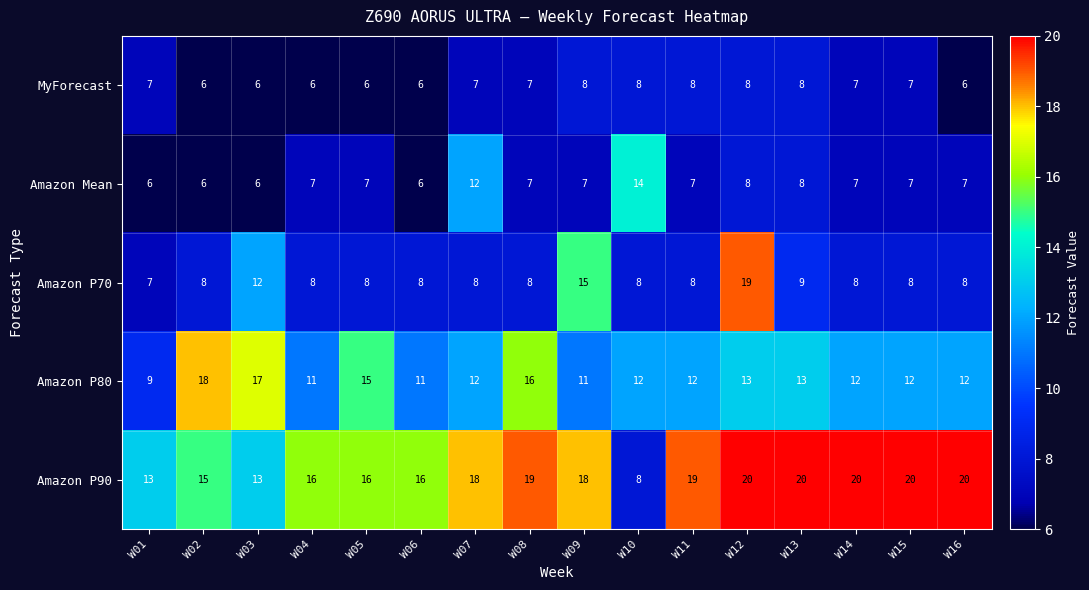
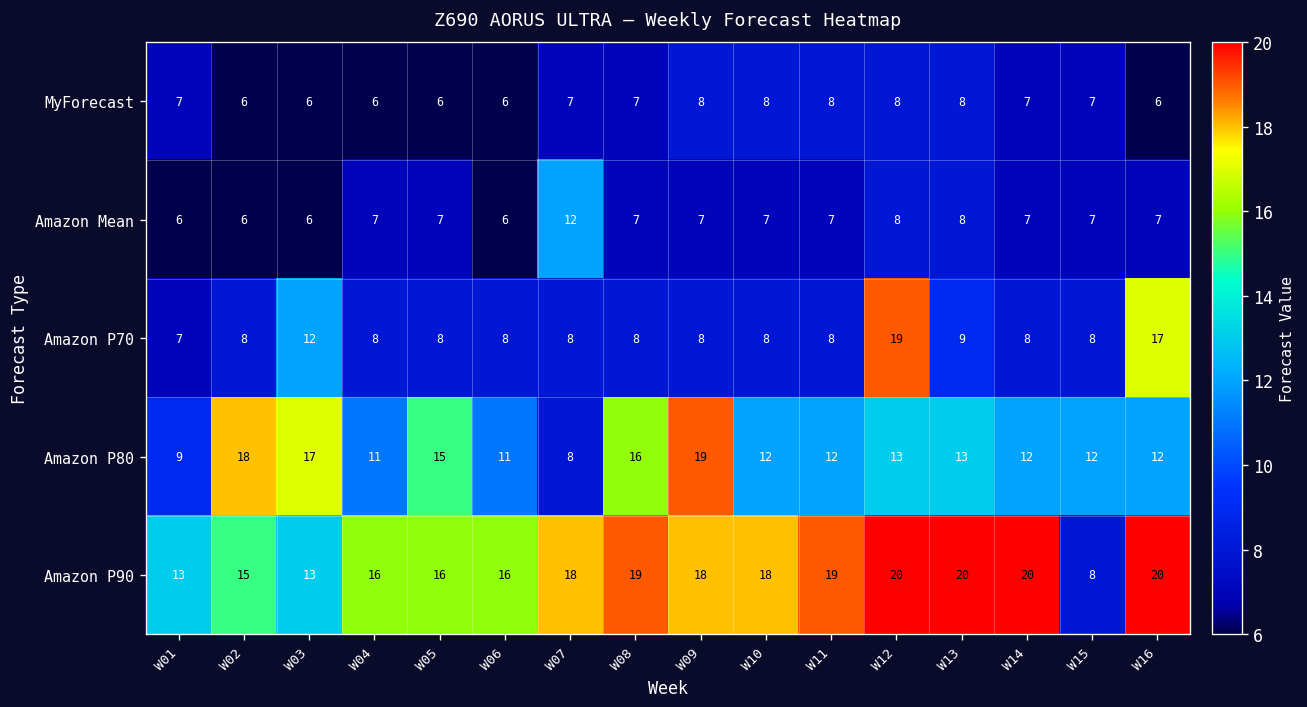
  {
    "MyForecast": {
      "W01": 7,
      "W02": 6,
      "W03": 6,
      "W04": 6,
      "W05": 6,
      "W06": 6,
      "W07": 7,
      "W08": 7,
      "W09": 8,
      "W10": 8,
      "W11": 8,
      "W12": 8,
      "W13": 8,
      "W14": 7,
      "W15": 7,
      "W16": 6
    },
    "Amazon Mean": {
      "W01": 6,
      "W02": 6,
      "W03": 6,
      "W04": 7,
      "W05": 7,
      "W06": 6,
      "W07": 12,
      "W08": 7,
      "W09": 7,
-     "W10": 14,
+     "W10": 7,
      "W11": 7,
      "W12": 8,
      "W13": 8,
      "W14": 7,
      "W15": 7,
      "W16": 7
    },
    "Amazon P70": {
      "W01": 7,
      "W02": 8,
      "W03": 12,
      "W04": 8,
      "W05": 8,
      "W06": 8,
      "W07": 8,
      "W08": 8,
-     "W09": 15,
+     "W09": 8,
      "W10": 8,
      "W11": 8,
      "W12": 19,
      "W13": 9,
      "W14": 8,
      "W15": 8,
-     "W16": 8
+     "W16": 17
    },
    "Amazon P80": {
      "W01": 9,
      "W02": 18,
      "W03": 17,
      "W04": 11,
      "W05": 15,
      "W06": 11,
-     "W07": 12,
+     "W07": 8,
      "W08": 16,
-     "W09": 11,
+     "W09": 19,
      "W10": 12,
      "W11": 12,
      "W12": 13,
      "W13": 13,
      "W14": 12,
      "W15": 12,
      "W16": 12
    },
    "Amazon P90": {
      "W01": 13,
      "W02": 15,
      "W03": 13,
      "W04": 16,
      "W05": 16,
      "W06": 16,
      "W07": 18,
      "W08": 19,
      "W09": 18,
-     "W10": 8,
+     "W10": 18,
      "W11": 19,
      "W12": 20,
      "W13": 20,
      "W14": 20,
-     "W15": 20,
+     "W15": 8,
      "W16": 20
    }
  }
